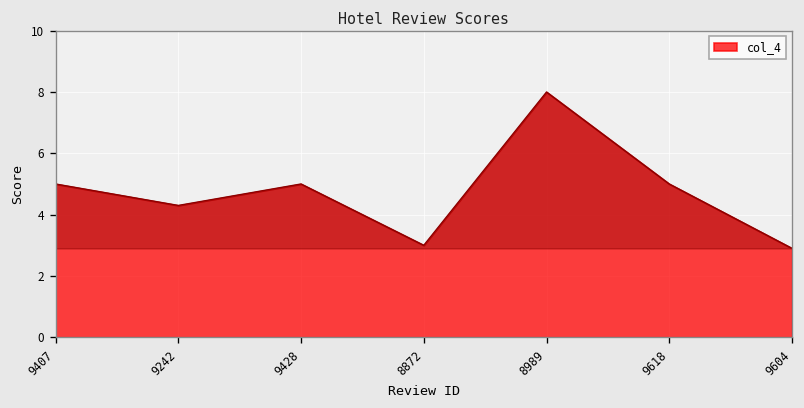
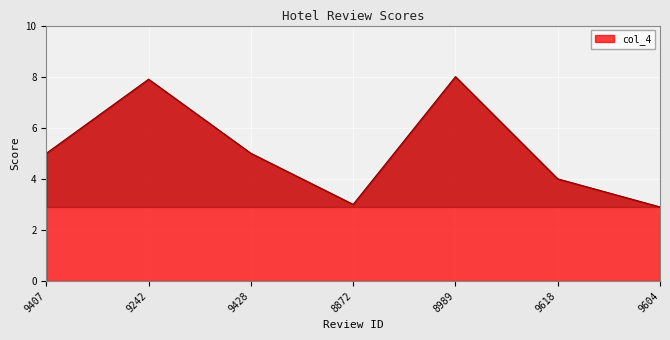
  {
    "9407": 5.0,
-   "9242": 4.3,
+   "9242": 7.9,
    "9428": 5.0,
    "8872": 3.0,
    "8989": 8.0,
-   "9618": 5,
+   "9618": 4,
    "9604": 2.9
  }
